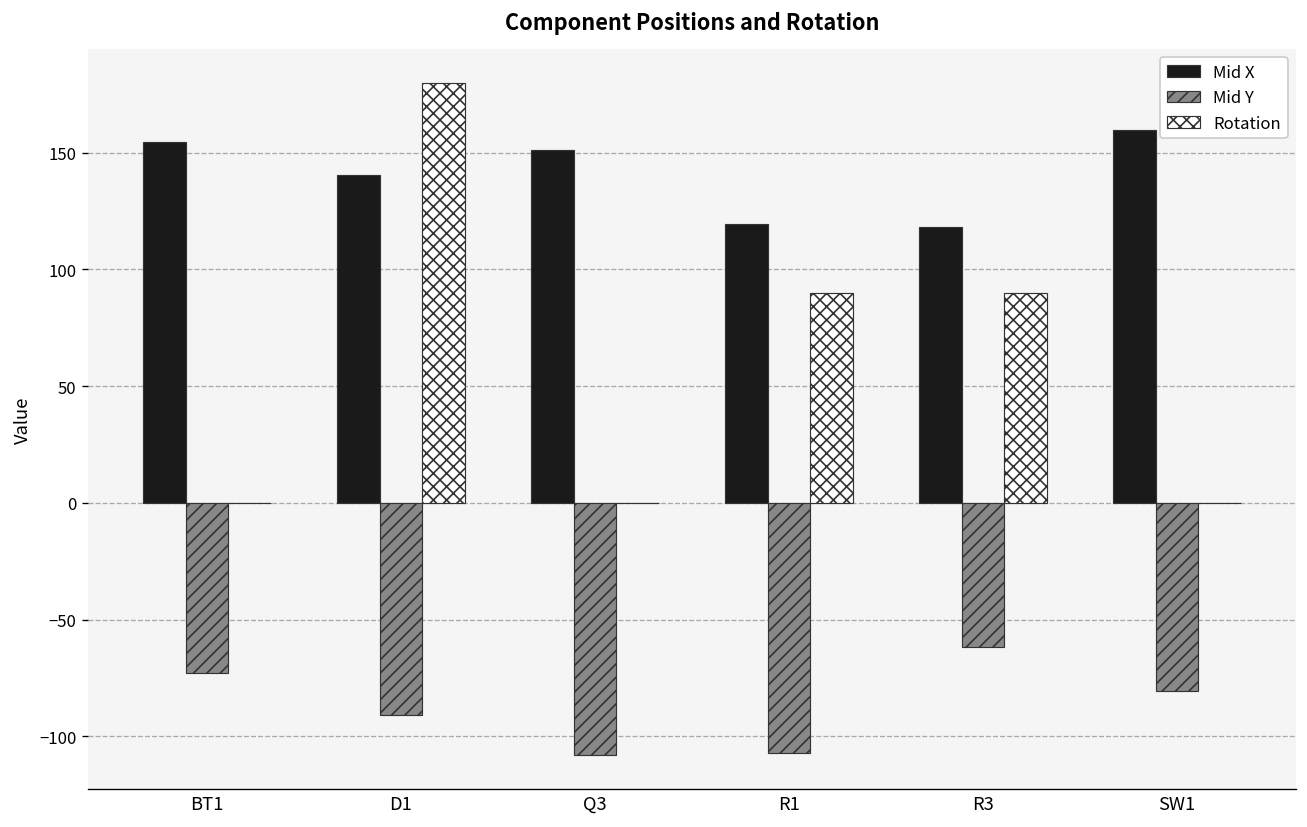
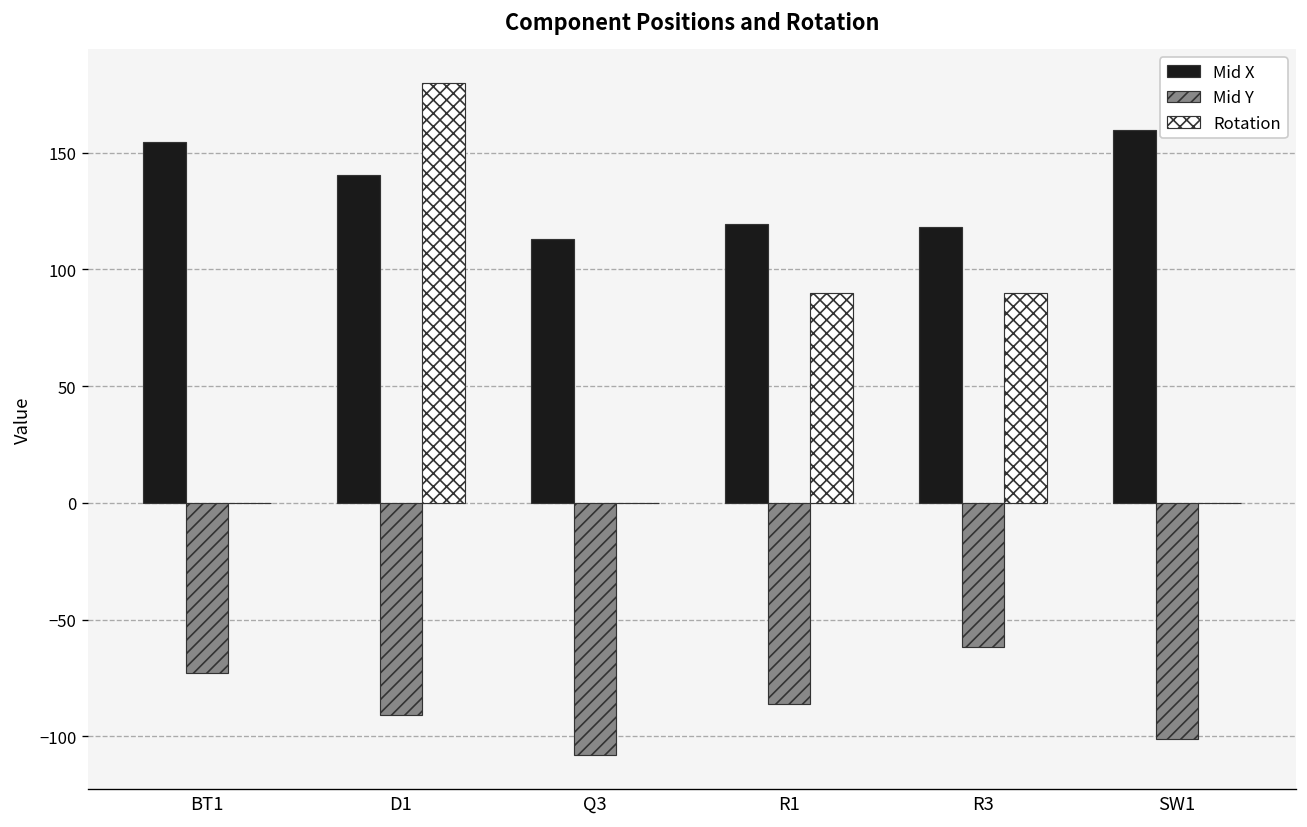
  {
    "Mid X": {
      "BT1": 155,
      "D1": 140,
-     "Q3": 151,
+     "Q3": 113,
      "R1": 119,
      "R3": 118,
      "SW1": 160
    },
    "Mid Y": {
      "BT1": -73,
      "D1": -91,
      "Q3": -108,
-     "R1": -107,
+     "R1": -86,
      "R3": -62,
-     "SW1": -81
+     "SW1": -101
    },
    "Rotation": {
      "BT1": 0,
      "D1": 180,
      "Q3": 0,
      "R1": 90,
      "R3": 90,
      "SW1": 0
    }
  }
